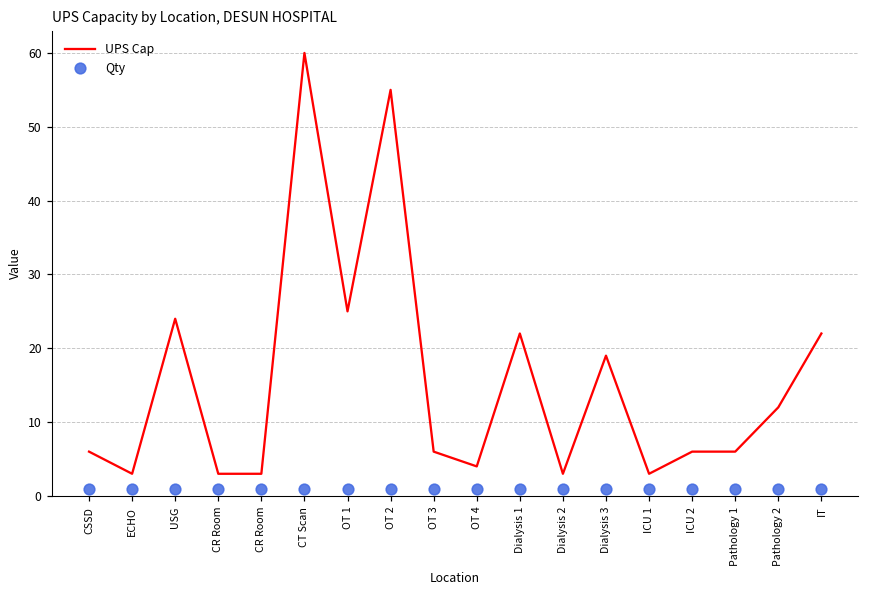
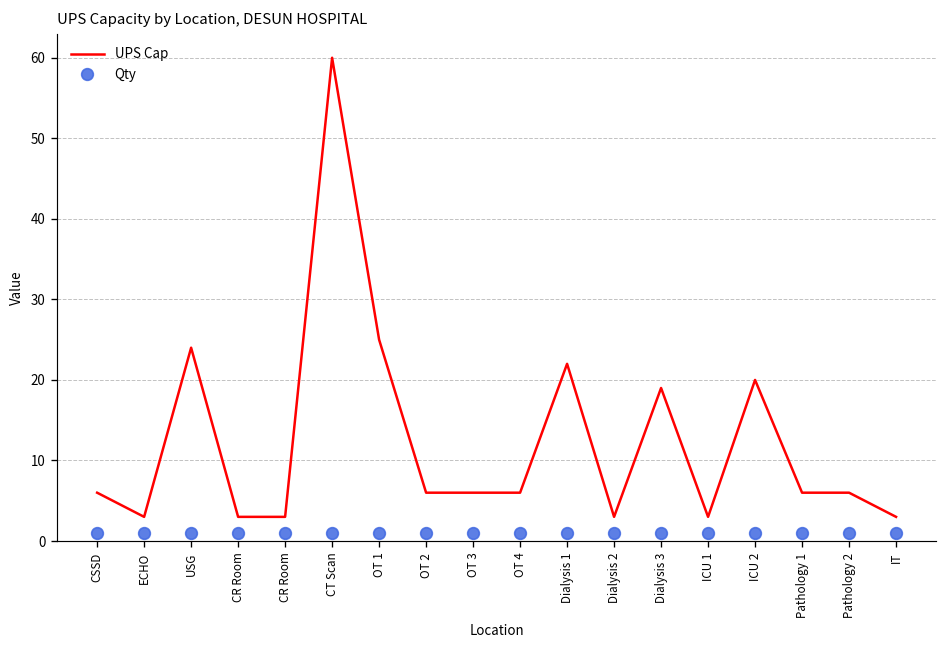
  {
    "UPS Cap": {
      "CSSD": 6,
      "ECHO": 3,
      "USG": 24,
      "CT Scan": 60,
      "OT 1": 25,
-     "OT 2": 55,
+     "OT 2": 6,
      "OT 3": 6,
-     "OT 4": 4,
+     "OT 4": 6,
      "Dialysis 1": 22,
      "Dialysis 2": 3,
      "Dialysis 3": 19,
      "ICU 1": 3,
-     "ICU 2": 6,
+     "ICU 2": 20,
      "Pathology 1": 6,
-     "Pathology 2": 12,
-     "IT": 22
+     "Pathology 2": 6,
+     "IT": 3
    },
    "Qty": {
      "CSSD": 1,
      "ECHO": 1,
      "USG": 1,
      "CT Scan": 1,
      "OT 1": 1,
      "OT 2": 1,
      "OT 3": 1,
      "OT 4": 1,
      "Dialysis 1": 1,
      "Dialysis 2": 1,
      "Dialysis 3": 1,
      "ICU 1": 1,
      "ICU 2": 1,
      "Pathology 1": 1,
      "Pathology 2": 1,
      "IT": 1
    }
  }
